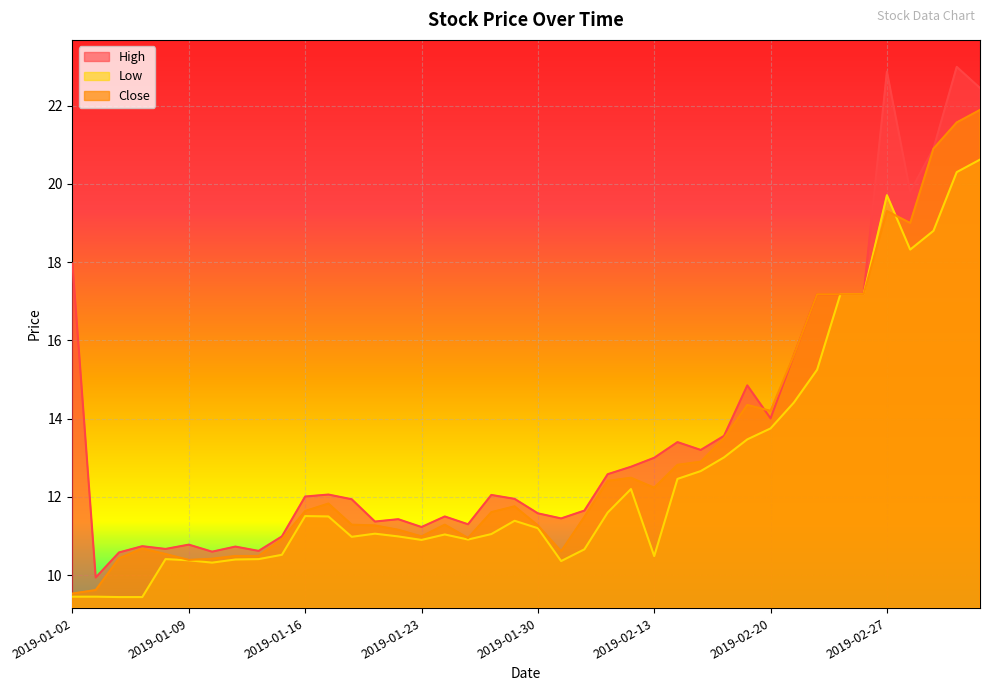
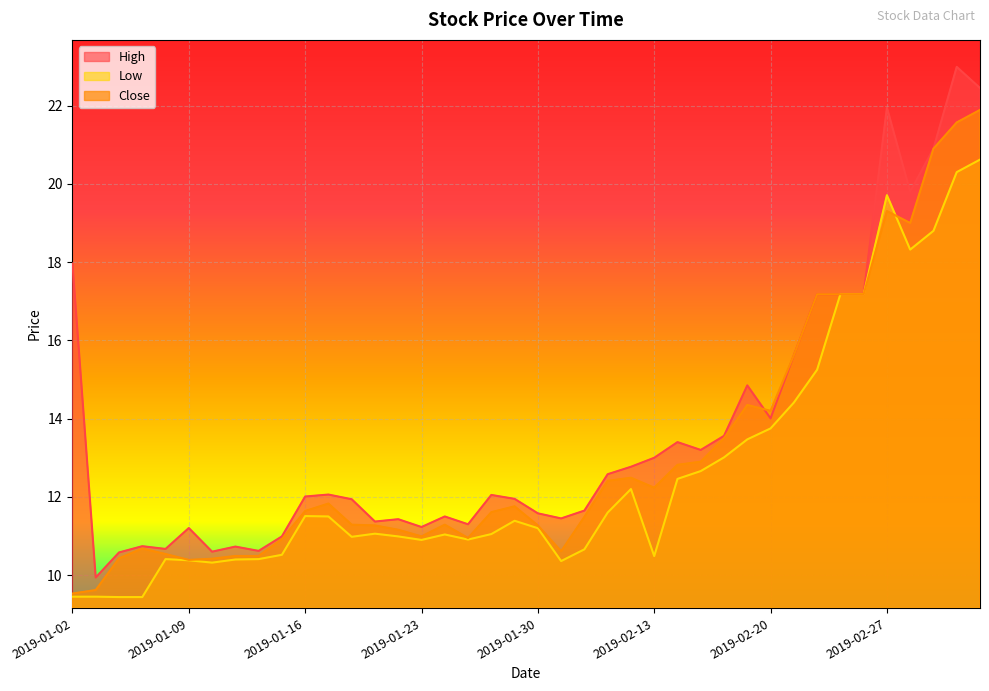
  {
    "High": {
      "2019-01-02": 18.0,
-     "2019-01-09": 10.8,
+     "2019-01-09": 11.2,
      "2019-01-16": 12.0,
      "2019-01-23": 11.2,
      "2019-01-30": 11.6,
      "2019-02-13": 13.0,
      "2019-02-20": 14.0,
-     "2019-02-27": 22.9
+     "2019-02-27": 21.9
    },
    "Low": {
      "2019-01-02": 9.4,
      "2019-01-16": 11.5,
      "2019-01-23": 10.9,
      "2019-01-30": 11.2,
      "2019-02-13": 10.5,
      "2019-02-20": 13.8,
      "2019-02-27": 19.7
    },
    "Close": {
      "2019-01-02": 9.5,
      "2019-01-16": 11.6,
      "2019-01-23": 11.0,
      "2019-01-30": 11.3,
      "2019-02-13": 12.2,
      "2019-02-20": 14.2,
      "2019-02-27": 19.3
    }
  }
